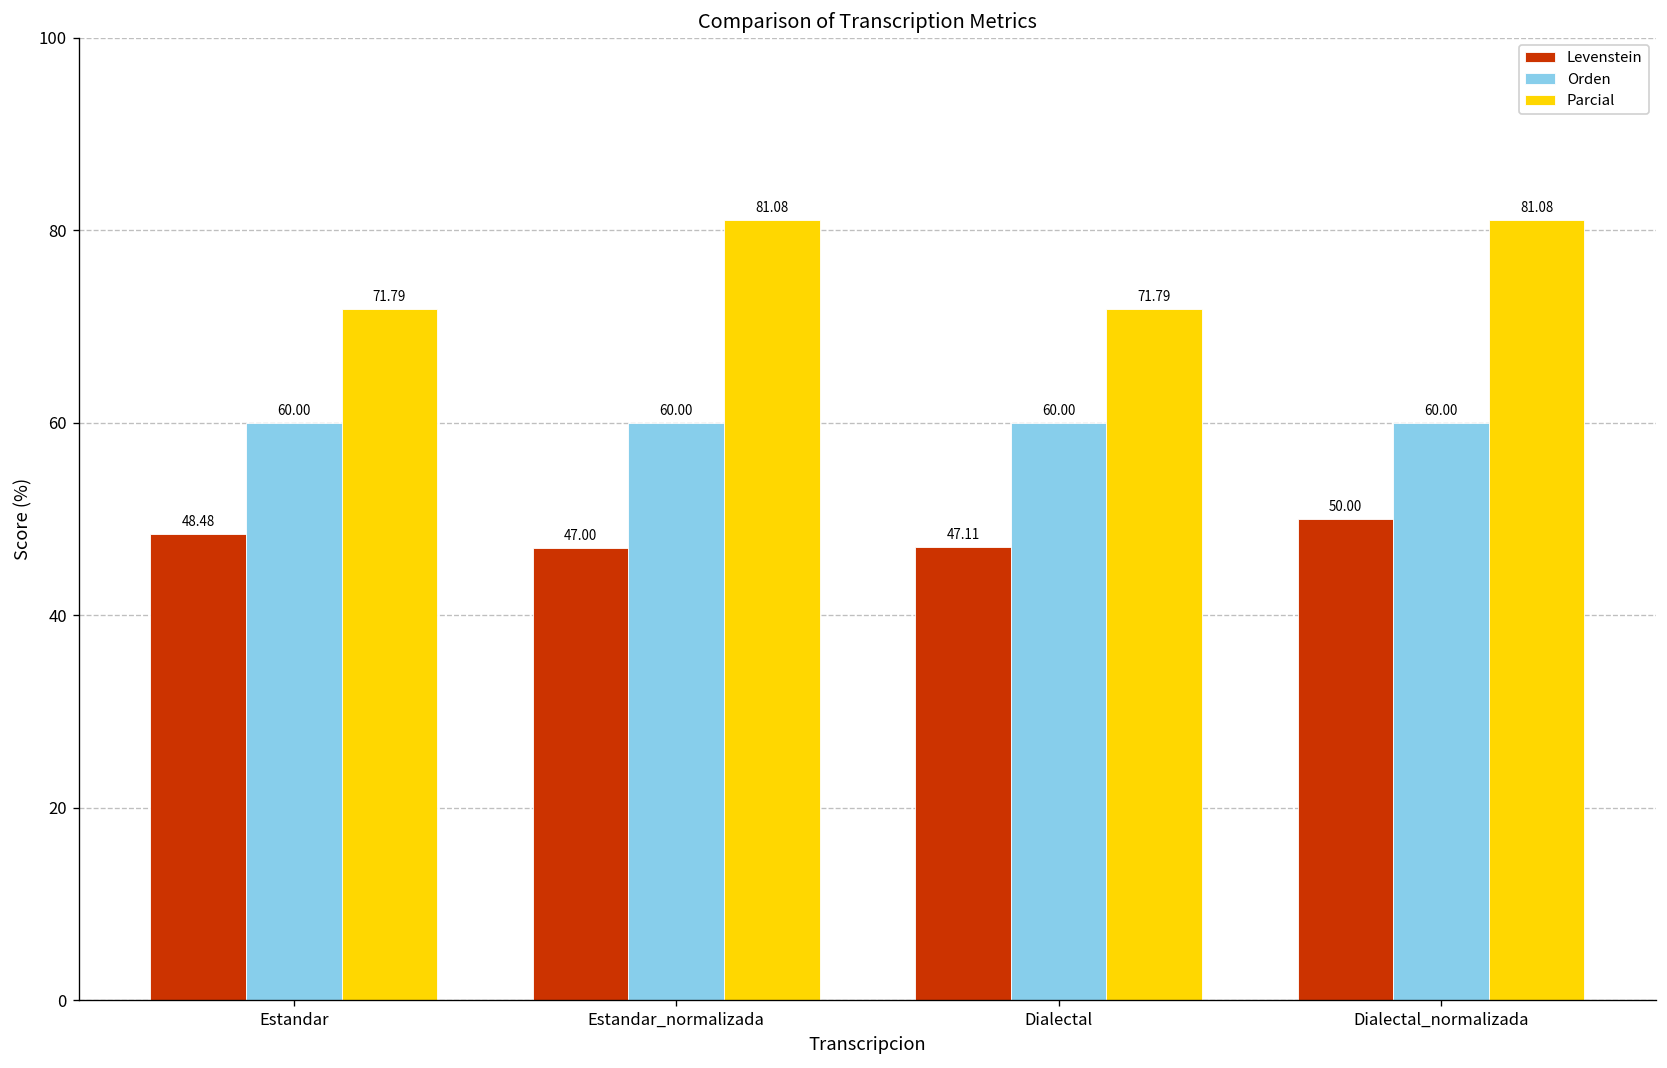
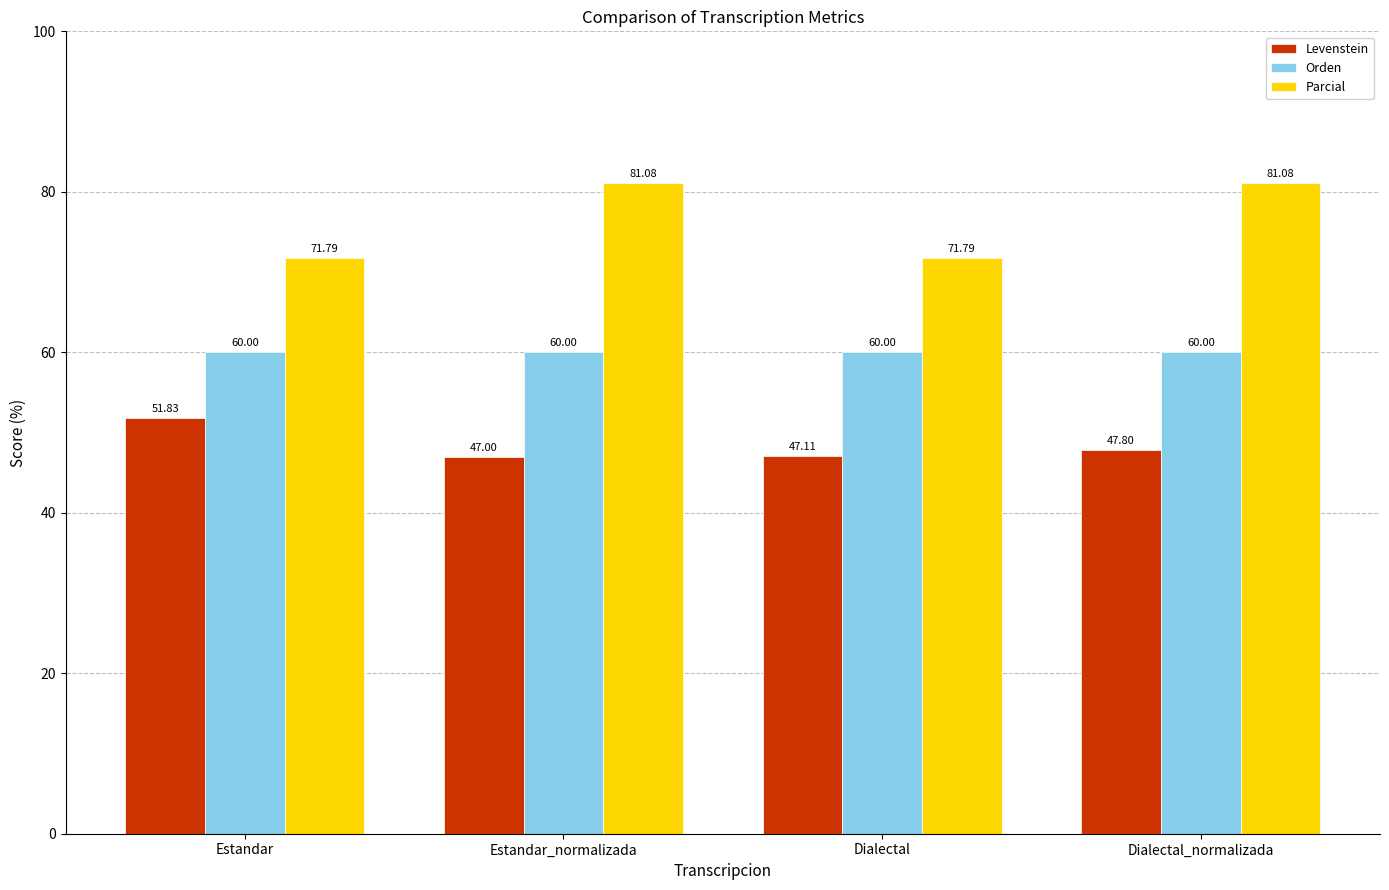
  {
    "Levenstein": {
-     "Estandar": 48.48,
+     "Estandar": 51.83,
      "Estandar_normalizada": 47.00,
      "Dialectal": 47.11,
-     "Dialectal_normalizada": 50.00
+     "Dialectal_normalizada": 47.80
    },
    "Orden": {
      "Estandar": 60.00,
      "Estandar_normalizada": 60.00,
      "Dialectal": 60.00,
      "Dialectal_normalizada": 60.00
    },
    "Parcial": {
      "Estandar": 71.79,
      "Estandar_normalizada": 81.08,
      "Dialectal": 71.79,
      "Dialectal_normalizada": 81.08
    }
  }
